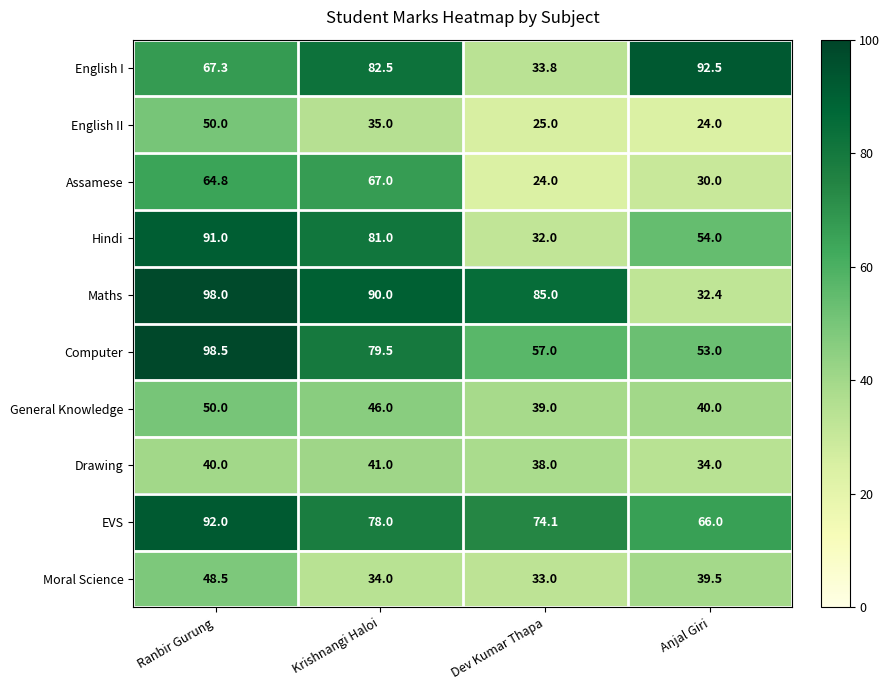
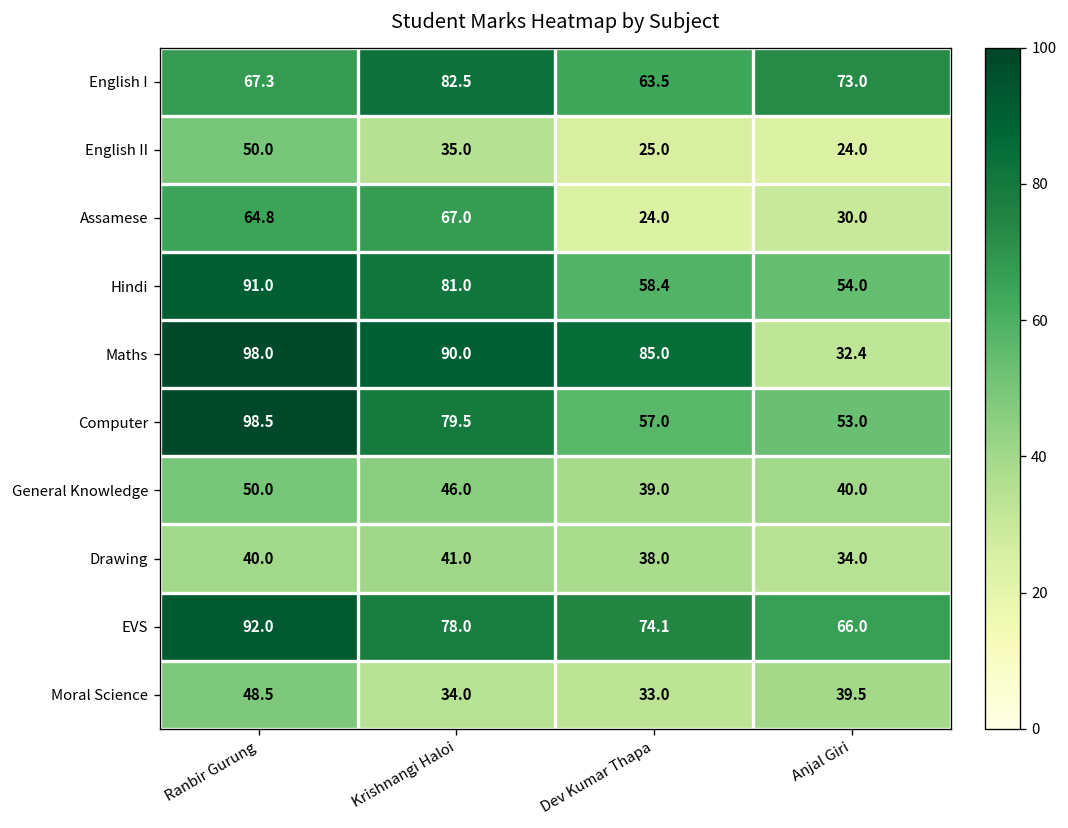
  {
    "English I": {
      "Ranbir Gurung": 67.3,
      "Krishnangi Haloi": 82.5,
-     "Dev Kumar Thapa": 33.8,
-     "Anjal Giri": 92.5
+     "Dev Kumar Thapa": 63.5,
+     "Anjal Giri": 73.0
    },
    "English II": {
      "Ranbir Gurung": 50.0,
      "Krishnangi Haloi": 35.0,
      "Dev Kumar Thapa": 25.0,
      "Anjal Giri": 24.0
    },
    "Assamese": {
      "Ranbir Gurung": 64.8,
      "Krishnangi Haloi": 67.0,
      "Dev Kumar Thapa": 24.0,
      "Anjal Giri": 30.0
    },
    "Hindi": {
      "Ranbir Gurung": 91.0,
      "Krishnangi Haloi": 81.0,
-     "Dev Kumar Thapa": 32.0,
+     "Dev Kumar Thapa": 58.4,
      "Anjal Giri": 54.0
    },
    "Maths": {
      "Ranbir Gurung": 98.0,
      "Krishnangi Haloi": 90.0,
      "Dev Kumar Thapa": 85.0,
      "Anjal Giri": 32.4
    },
    "Computer": {
      "Ranbir Gurung": 98.5,
      "Krishnangi Haloi": 79.5,
      "Dev Kumar Thapa": 57.0,
      "Anjal Giri": 53.0
    },
    "General Knowledge": {
      "Ranbir Gurung": 50.0,
      "Krishnangi Haloi": 46.0,
      "Dev Kumar Thapa": 39.0,
      "Anjal Giri": 40.0
    },
    "Drawing": {
      "Ranbir Gurung": 40.0,
      "Krishnangi Haloi": 41.0,
      "Dev Kumar Thapa": 38.0,
      "Anjal Giri": 34.0
    },
    "EVS": {
      "Ranbir Gurung": 92.0,
      "Krishnangi Haloi": 78.0,
      "Dev Kumar Thapa": 74.1,
      "Anjal Giri": 66.0
    },
    "Moral Science": {
      "Ranbir Gurung": 48.5,
      "Krishnangi Haloi": 34.0,
      "Dev Kumar Thapa": 33.0,
      "Anjal Giri": 39.5
    }
  }
